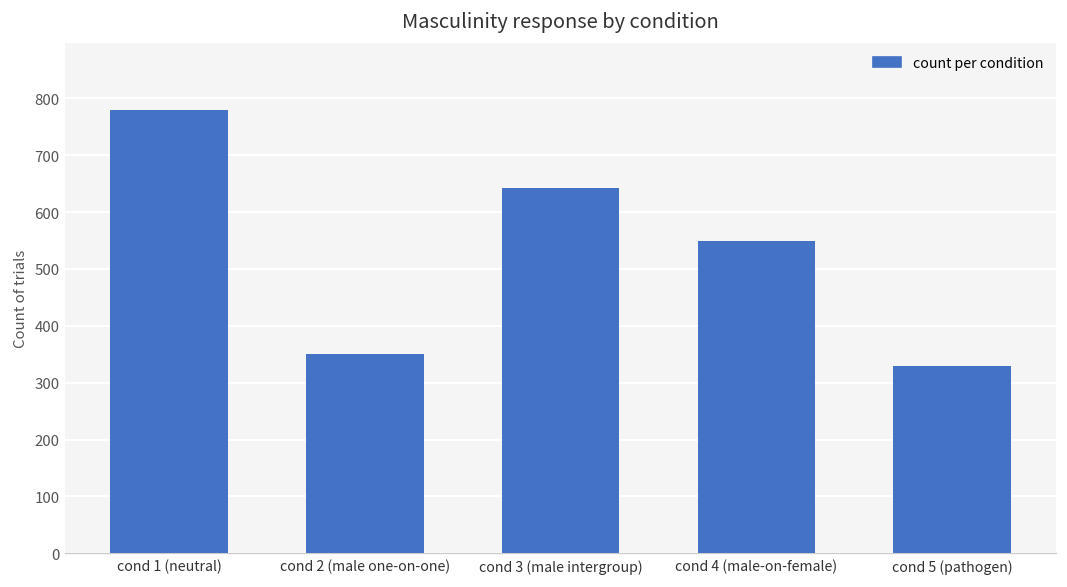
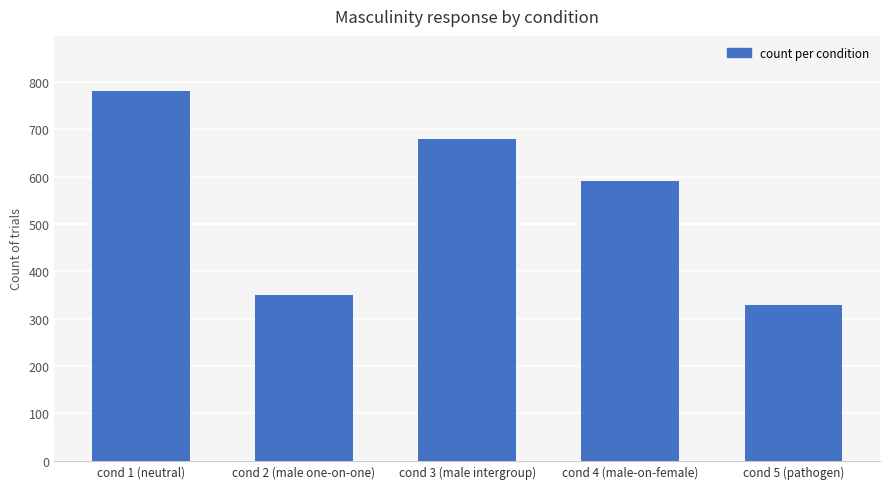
  {
    "cond 1 (neutral)": 780,
    "cond 2 (male one-on-one)": 350,
-   "cond 3 (male intergroup)": 640,
-   "cond 4 (male-on-female)": 550,
+   "cond 3 (male intergroup)": 680,
+   "cond 4 (male-on-female)": 590,
    "cond 5 (pathogen)": 330
  }
